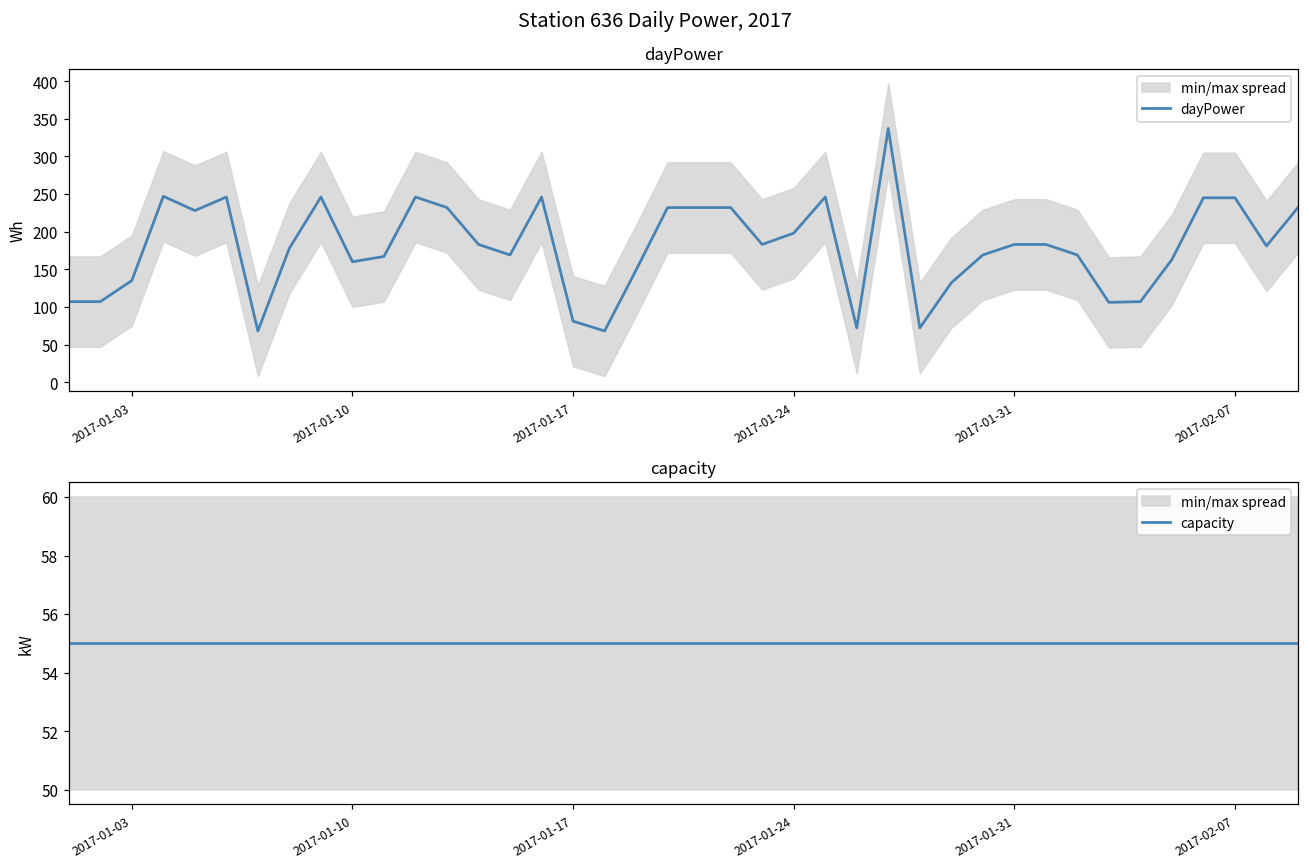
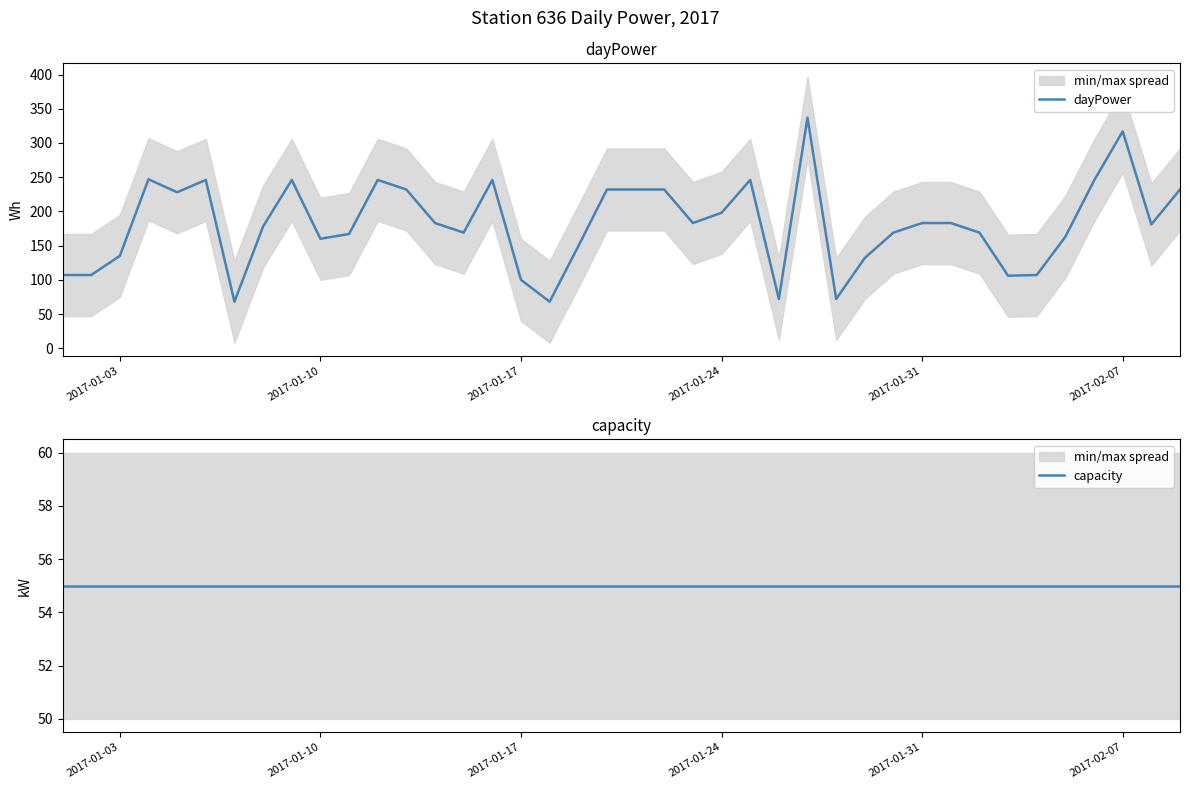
  {
    "dayPower": {
      "dayPower": {
        "2017-01-03": 140,
        "2017-01-10": 160,
-       "2017-01-17": 80,
+       "2017-01-17": 100,
        "2017-01-24": 200,
        "2017-01-31": 180,
-       "2017-02-07": 250
+       "2017-02-07": 320
      }
    },
    "capacity": {
      "capacity": {
        "2017-01-03": 55.0,
        "2017-01-10": 55.0,
        "2017-01-17": 55.0,
        "2017-01-24": 55.0,
        "2017-01-31": 55.0,
        "2017-02-07": 55.0
      },
      "min/max spread": {
        "2017-01-03": 60.0,
        "2017-01-10": 60.0,
        "2017-01-17": 60.0,
        "2017-01-24": 60.0,
        "2017-01-31": 60.0
      }
    }
  }
